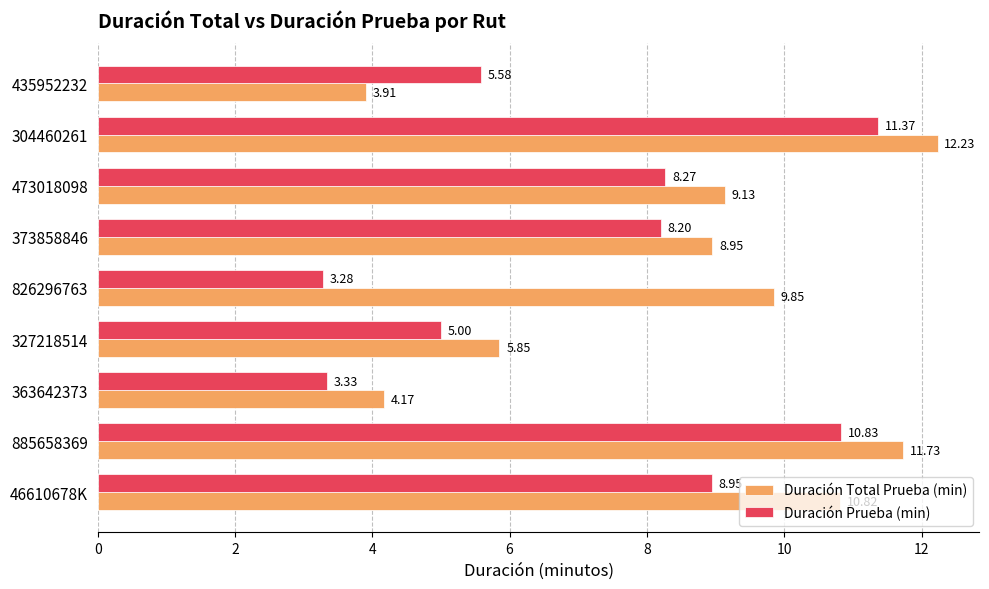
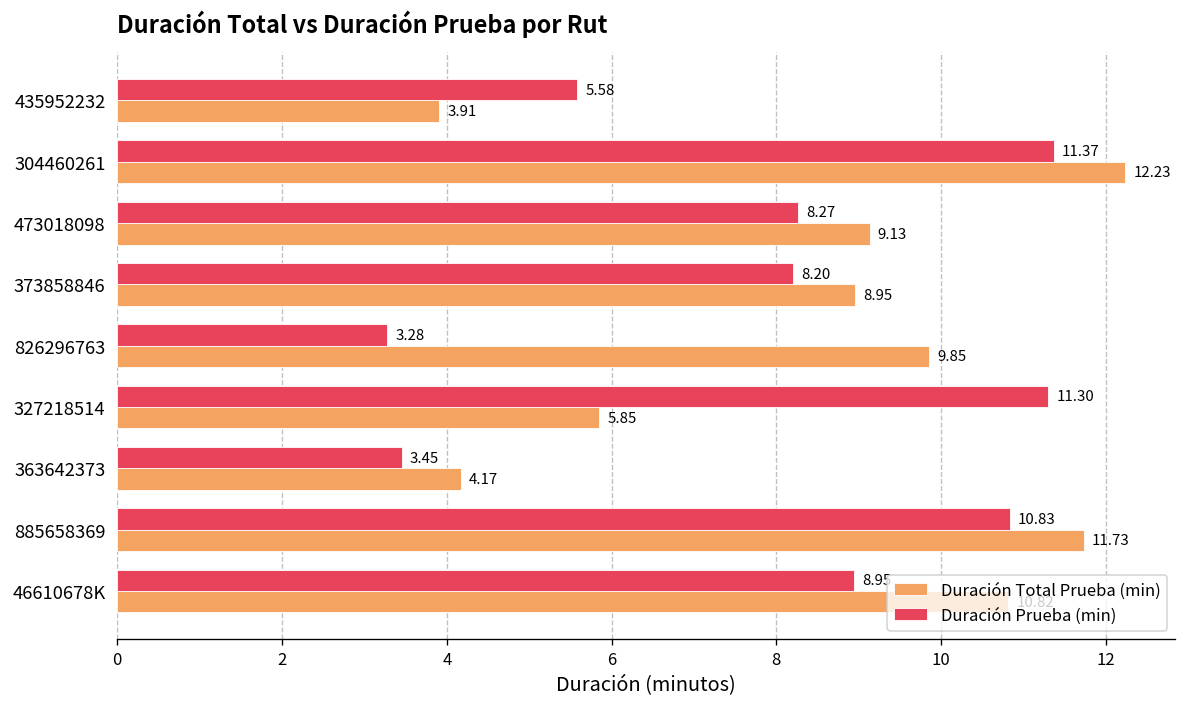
  {
    "Duración Total Prueba (min)": {
      "435952232": 3.91,
      "304460261": 12.23,
      "473018098": 9.13,
      "373858846": 8.95,
      "826296763": 9.85,
      "327218514": 5.85,
      "363642373": 4.17,
      "885658369": 11.73
    },
    "Duración Prueba (min)": {
      "435952232": 5.58,
      "304460261": 11.37,
      "473018098": 8.27,
      "373858846": 8.20,
      "826296763": 3.28,
-     "327218514": 5.00,
-     "363642373": 3.33,
+     "327218514": 11.30,
+     "363642373": 3.45,
      "885658369": 10.83
    }
  }
